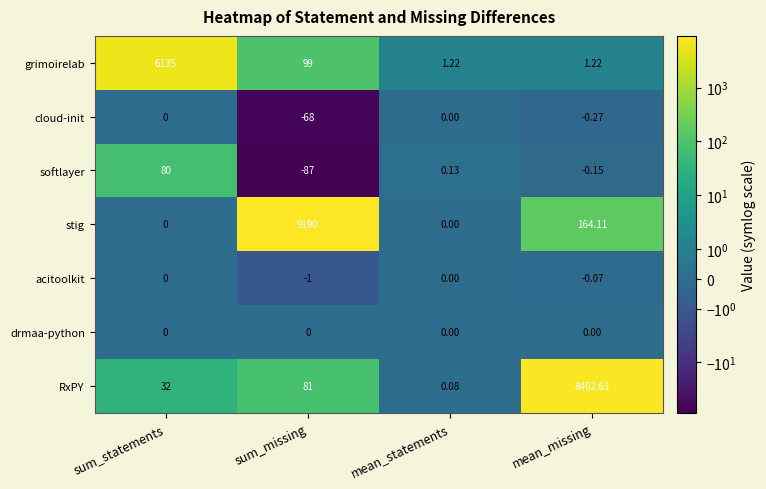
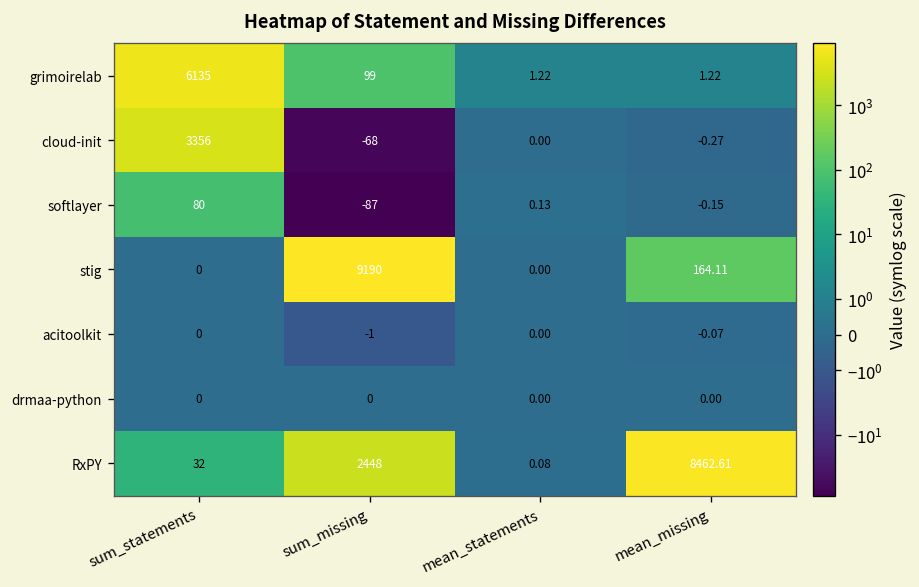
  {
    "grimoirelab": {
      "sum_statements": 6135,
      "sum_missing": 99,
      "mean_statements": 1.22,
      "mean_missing": 1.22
    },
    "cloud-init": {
-     "sum_statements": 0,
+     "sum_statements": 3356,
      "sum_missing": -68,
      "mean_statements": 0.00,
      "mean_missing": -0.27
    },
    "softlayer": {
      "sum_statements": 80,
      "sum_missing": -87,
      "mean_statements": 0.13,
      "mean_missing": -0.15
    },
    "stig": {
      "sum_statements": 0,
      "sum_missing": 9190,
      "mean_statements": 0.00,
      "mean_missing": 164.11
    },
    "acitoolkit": {
      "sum_statements": 0,
      "sum_missing": -1,
      "mean_statements": 0.00,
      "mean_missing": -0.07
    },
    "drmaa-python": {
      "sum_statements": 0,
      "sum_missing": 0,
      "mean_statements": 0.00,
      "mean_missing": 0.00
    },
    "RxPY": {
      "sum_statements": 32,
-     "sum_missing": 81,
+     "sum_missing": 2448,
      "mean_statements": 0.08,
      "mean_missing": 8462.61
    }
  }
